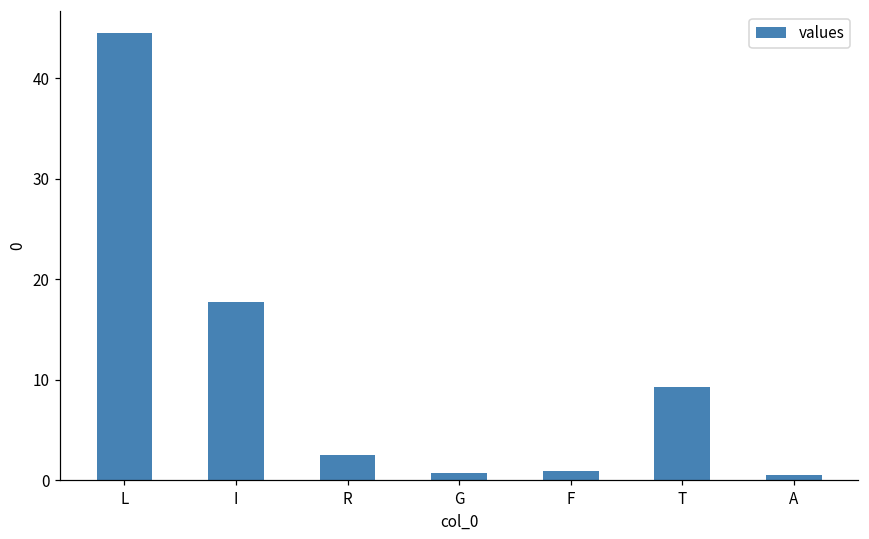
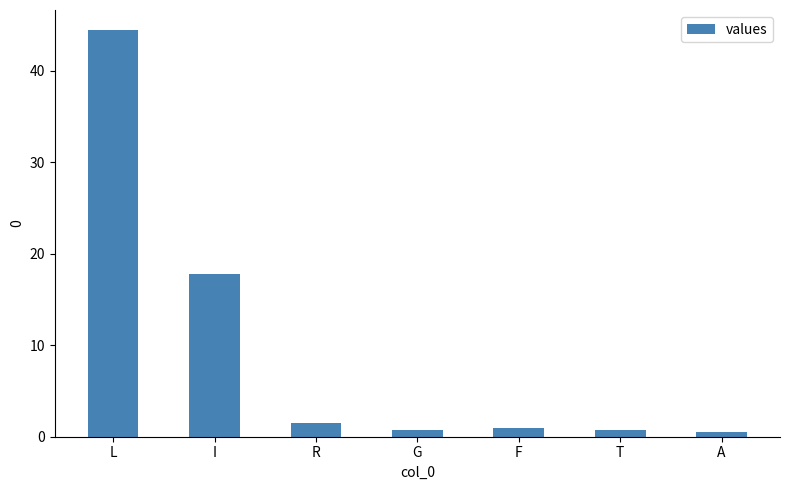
  {
    "L": 44,
    "I": 18,
-   "R": 3,
+   "R": 1,
    "G": 1,
    "F": 1,
-   "T": 9,
+   "T": 1,
    "A": 1
  }
